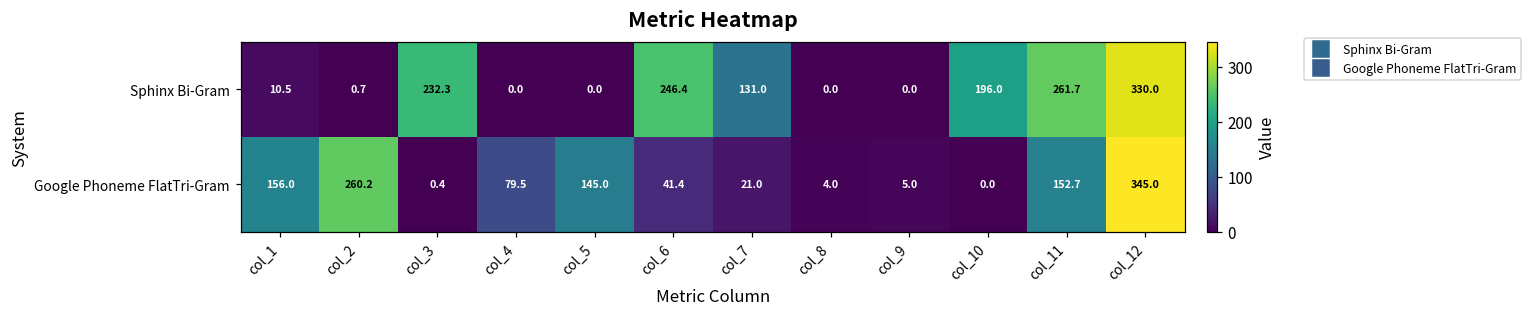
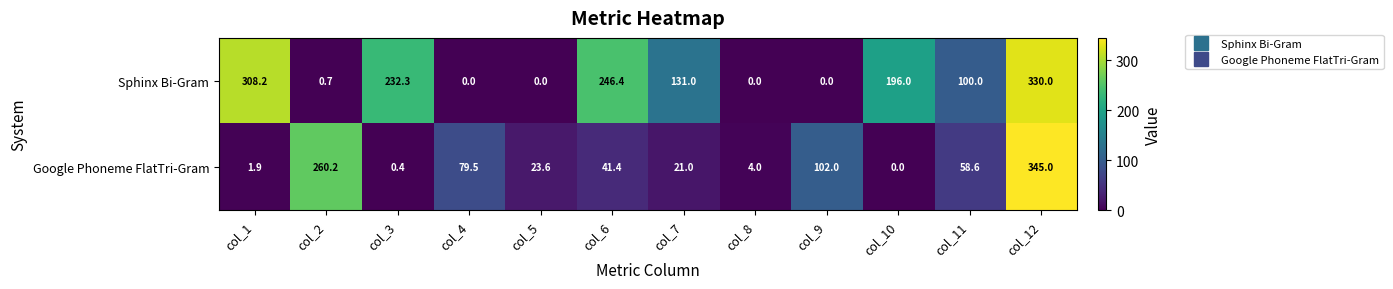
  {
    "Sphinx Bi-Gram": {
-     "col_1": 10.5,
+     "col_1": 308.2,
      "col_2": 0.7,
      "col_3": 232.3,
      "col_4": 0.0,
      "col_5": 0.0,
      "col_6": 246.4,
      "col_7": 131.0,
      "col_8": 0.0,
      "col_9": 0.0,
      "col_10": 196.0,
-     "col_11": 261.7,
+     "col_11": 100.0,
      "col_12": 330.0
    },
    "Google Phoneme FlatTri-Gram": {
-     "col_1": 156.0,
+     "col_1": 1.9,
      "col_2": 260.2,
      "col_3": 0.4,
      "col_4": 79.5,
-     "col_5": 145.0,
+     "col_5": 23.6,
      "col_6": 41.4,
      "col_7": 21.0,
      "col_8": 4.0,
-     "col_9": 5.0,
+     "col_9": 102.0,
      "col_10": 0.0,
-     "col_11": 152.7,
+     "col_11": 58.6,
      "col_12": 345.0
    }
  }
